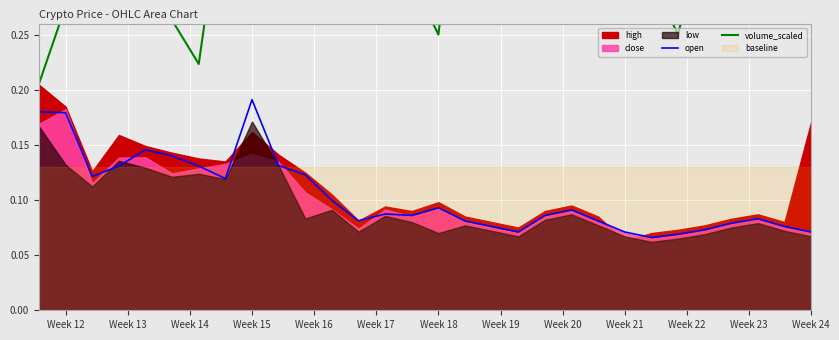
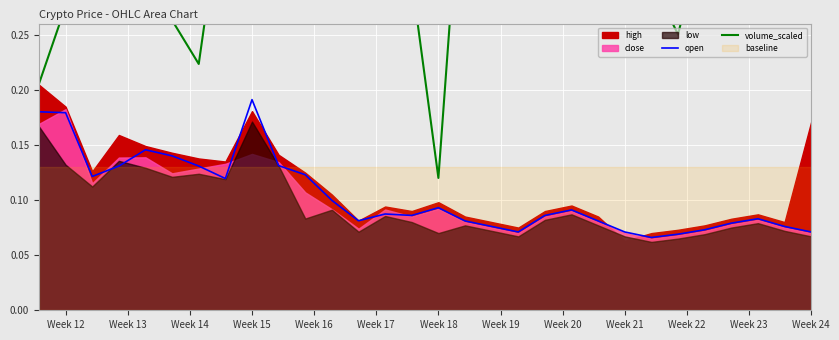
  {
    "open": {
      "Week 12": 0.179,
      "Week 15": 0.191
    },
    "high": {
-     "Week 15": 0.162,
+     "Week 15": 0.181,
      "Week 18": 0.098,
      "Week 21": 0.063,
      "Week 24": 0.171
    },
    "close": {
      "Week 15": 0.142
    },
    "volume_scaled": {
-     "Week 18": 0.25
+     "Week 18": 0.12
    },
    "low": {
      "Week 15": 0.171,
      "Week 18": 0.070,
      "Week 21": 0.067,
      "Week 24": 0.067
    },
    "baseline": {
      "Week 15": 0.130,
      "Week 18": 0.130,
      "Week 21": 0.130,
      "Week 24": 0.130
    }
  }
